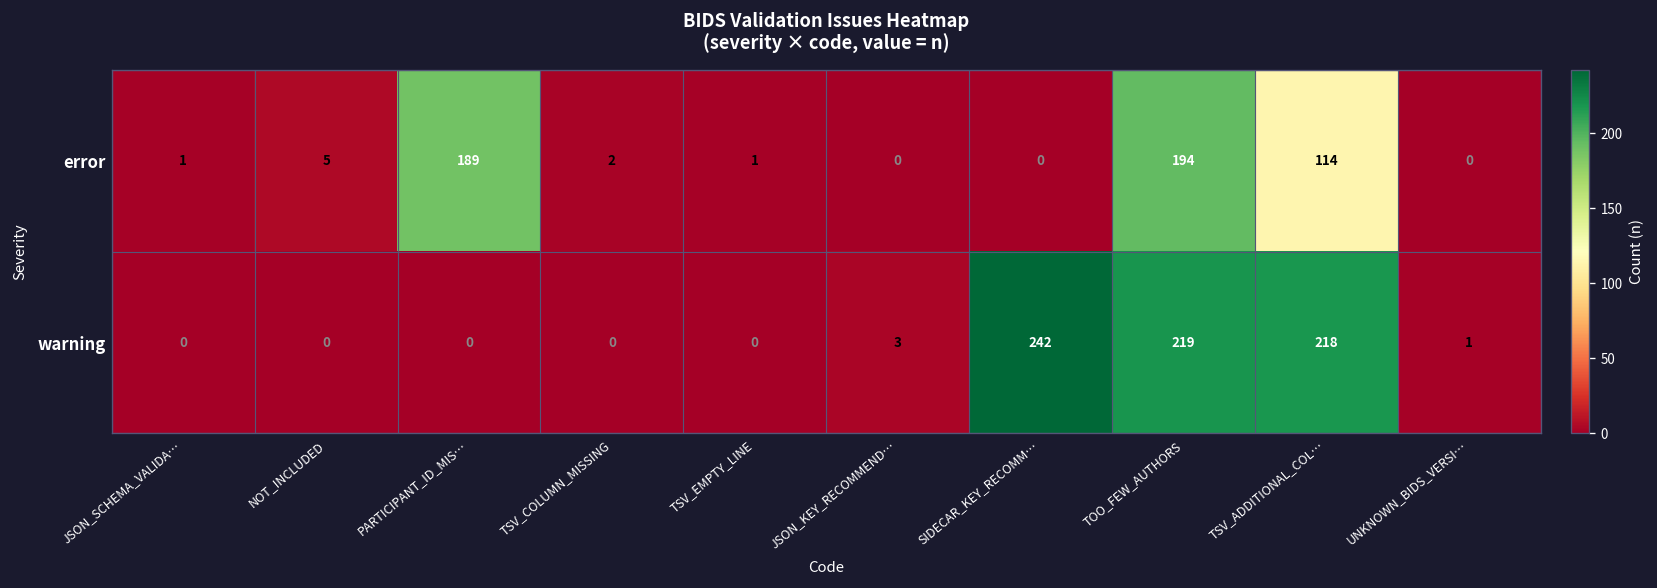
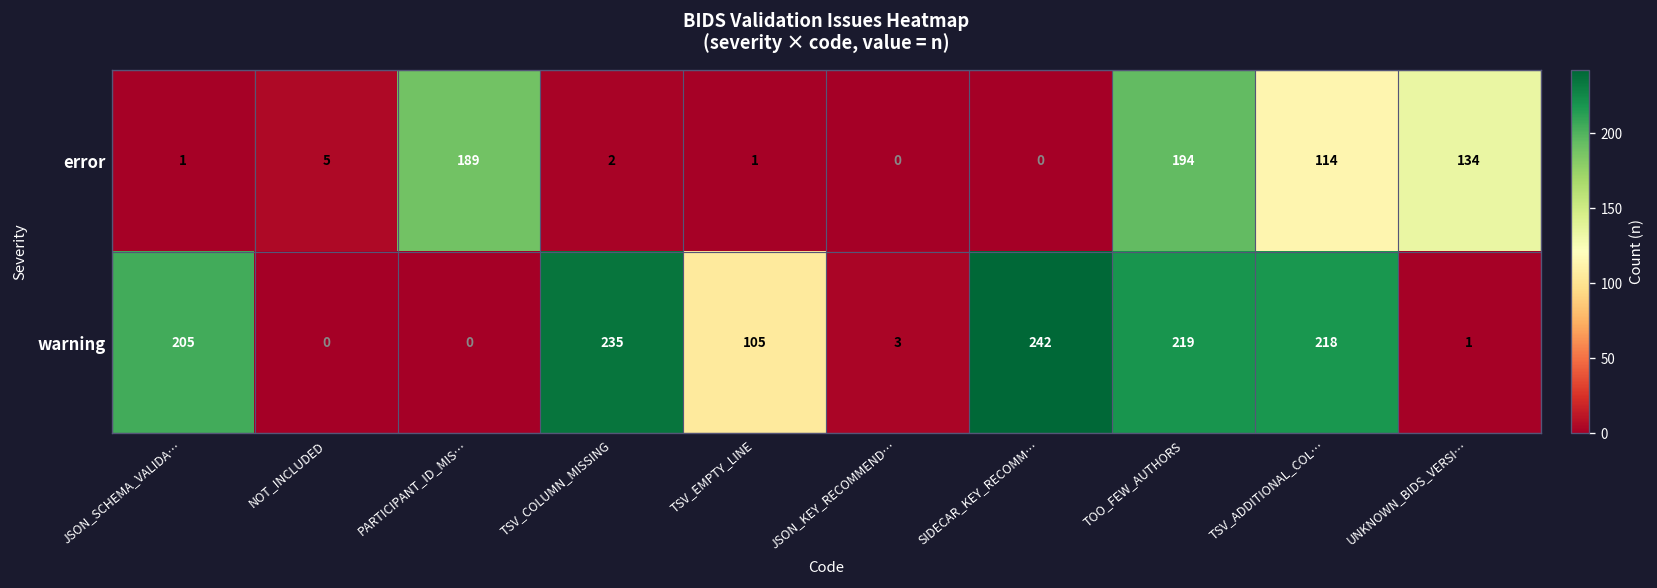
  {
    "error": {
      "JSON_SCHEMA_VALIDA…": 1,
      "NOT_INCLUDED": 5,
      "PARTICIPANT_ID_MIS…": 189,
      "TSV_COLUMN_MISSING": 2,
      "TSV_EMPTY_LINE": 1,
      "JSON_KEY_RECOMMEND…": 0,
      "SIDECAR_KEY_RECOMM…": 0,
      "TOO_FEW_AUTHORS": 194,
      "TSV_ADDITIONAL_COL…": 114,
-     "UNKNOWN_BIDS_VERSI…": 0
+     "UNKNOWN_BIDS_VERSI…": 134
    },
    "warning": {
-     "JSON_SCHEMA_VALIDA…": 0,
+     "JSON_SCHEMA_VALIDA…": 205,
      "NOT_INCLUDED": 0,
      "PARTICIPANT_ID_MIS…": 0,
-     "TSV_COLUMN_MISSING": 0,
-     "TSV_EMPTY_LINE": 0,
+     "TSV_COLUMN_MISSING": 235,
+     "TSV_EMPTY_LINE": 105,
      "JSON_KEY_RECOMMEND…": 3,
      "SIDECAR_KEY_RECOMM…": 242,
      "TOO_FEW_AUTHORS": 219,
      "TSV_ADDITIONAL_COL…": 218,
      "UNKNOWN_BIDS_VERSI…": 1
    }
  }
